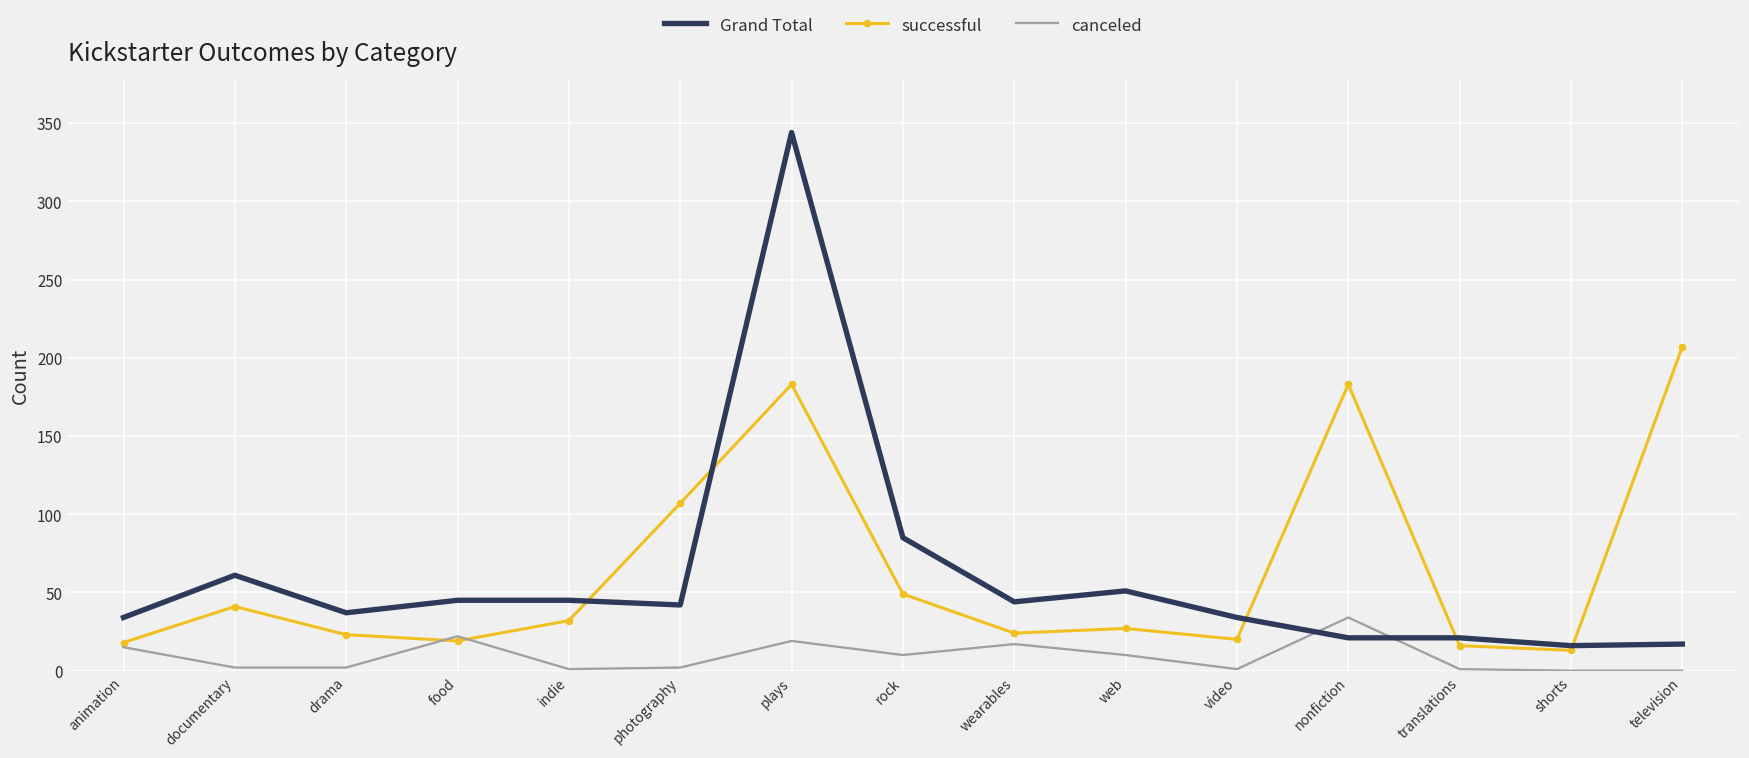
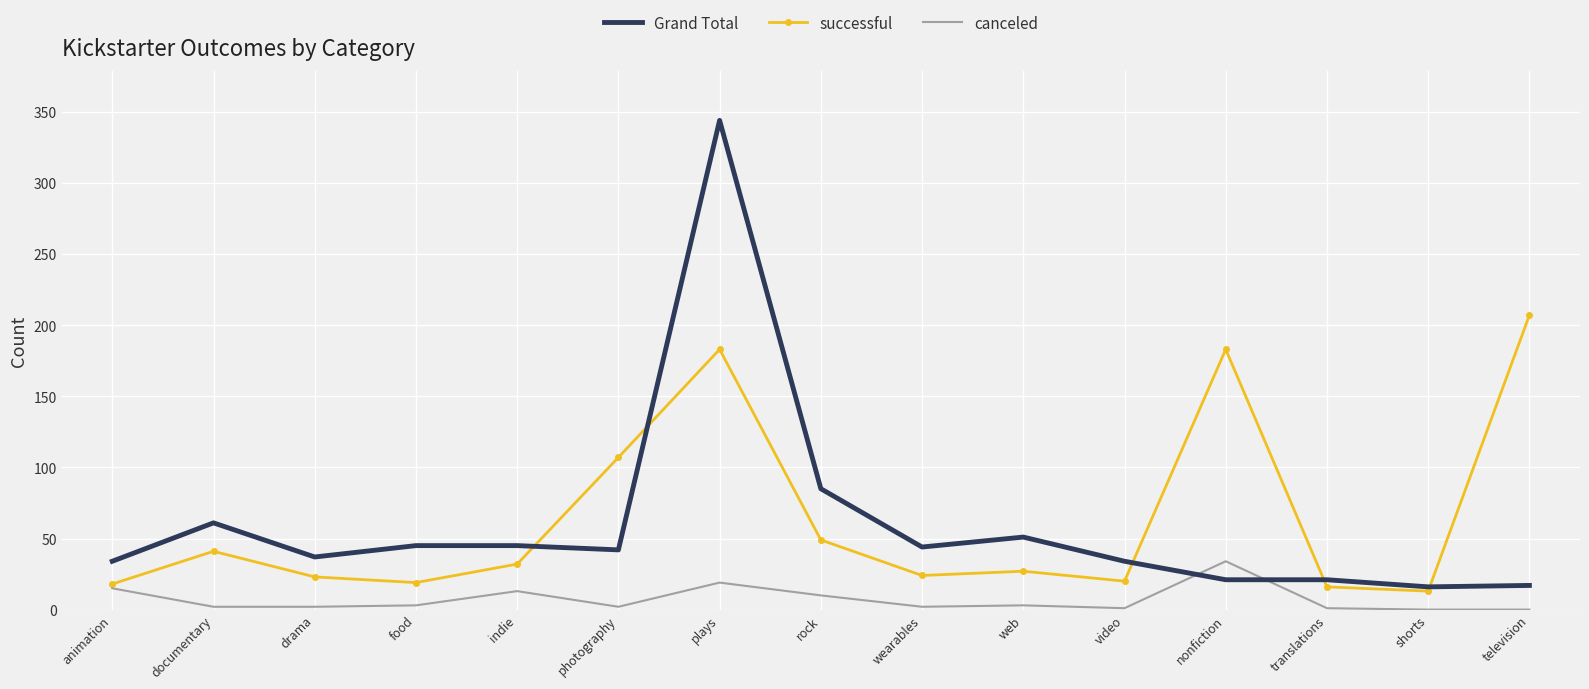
  {
    "Grand Total": {
      "animation": 34,
      "documentary": 61,
      "drama": 37,
      "food": 45,
      "indie": 45,
      "photography": 42,
      "plays": 344,
      "rock": 85,
      "wearables": 44,
      "web": 51,
      "video": 34,
      "nonfiction": 21,
      "translations": 21,
      "shorts": 16,
      "television": 17
    },
    "successful": {
      "animation": 18,
      "documentary": 41,
      "drama": 23,
      "food": 19,
      "indie": 32,
      "photography": 107,
      "plays": 183,
      "rock": 49,
      "wearables": 24,
      "web": 27,
      "video": 20,
      "nonfiction": 183,
      "translations": 16,
      "shorts": 13,
      "television": 207
    },
    "canceled": {
      "animation": 15,
      "documentary": 2,
      "drama": 2,
-     "food": 22,
-     "indie": 1,
+     "food": 3,
+     "indie": 13,
      "photography": 2,
      "plays": 19,
      "rock": 10,
-     "wearables": 17,
-     "web": 10,
+     "wearables": 2,
+     "web": 3,
      "video": 1,
      "nonfiction": 34,
      "translations": 1,
      "shorts": 0,
      "television": 0
    }
  }
